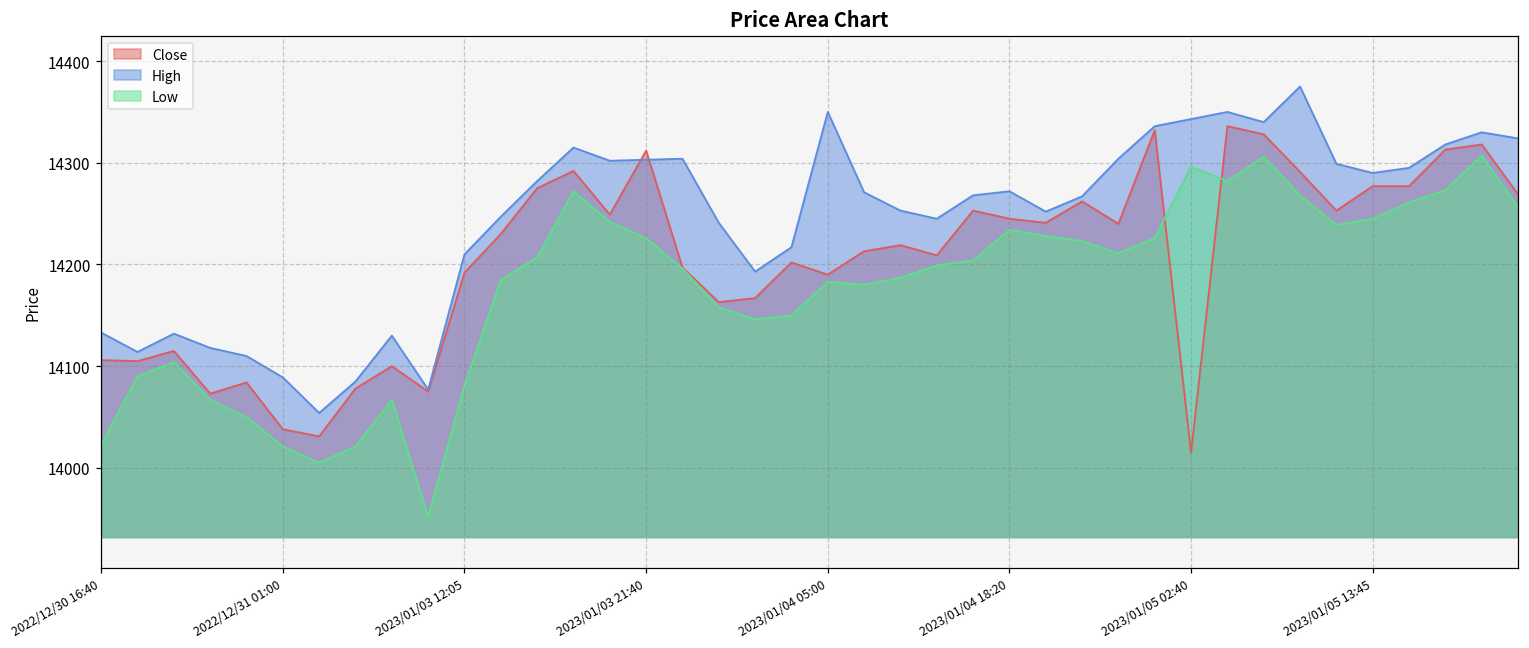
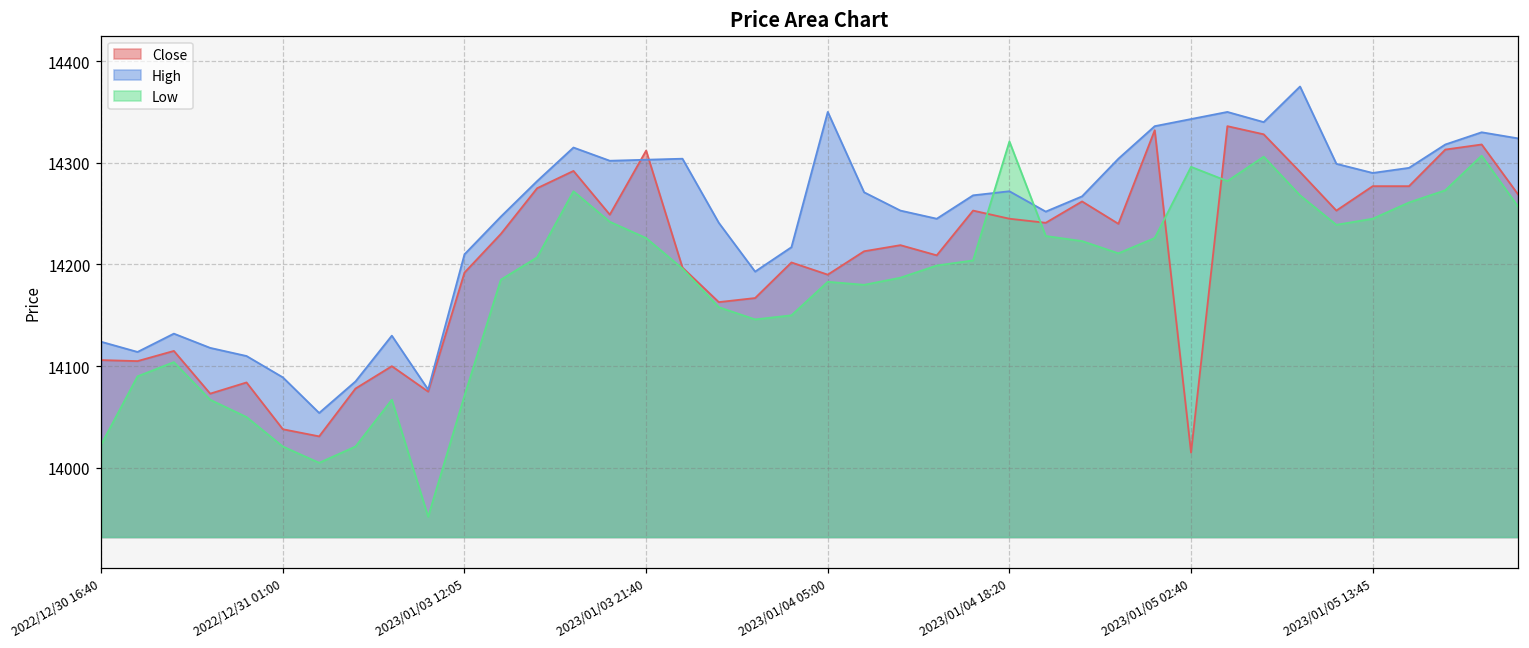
  {
    "Close": {
      "2022/12/30 16:40": 14110,
      "2022/12/31 01:00": 14040,
      "2023/01/03 12:05": 14190,
      "2023/01/03 21:40": 14310,
      "2023/01/04 05:00": 14190,
      "2023/01/04 18:20": 14250,
      "2023/01/05 02:40": 14020,
      "2023/01/05 13:45": 14280
    },
    "High": {
-     "2022/12/30 16:40": 14130,
+     "2022/12/30 16:40": 14120,
      "2022/12/31 01:00": 14090,
      "2023/01/03 12:05": 14210,
      "2023/01/03 21:40": 14300,
      "2023/01/04 05:00": 14350,
      "2023/01/04 18:20": 14270,
      "2023/01/05 02:40": 14340,
      "2023/01/05 13:45": 14290
    },
    "Low": {
      "2022/12/30 16:40": 14020,
      "2022/12/31 01:00": 14020,
-     "2023/01/03 12:05": 14080,
+     "2023/01/03 12:05": 14070,
      "2023/01/03 21:40": 14230,
      "2023/01/04 05:00": 14180,
-     "2023/01/04 18:20": 14230,
+     "2023/01/04 18:20": 14320,
      "2023/01/05 02:40": 14300,
      "2023/01/05 13:45": 14250
    }
  }
